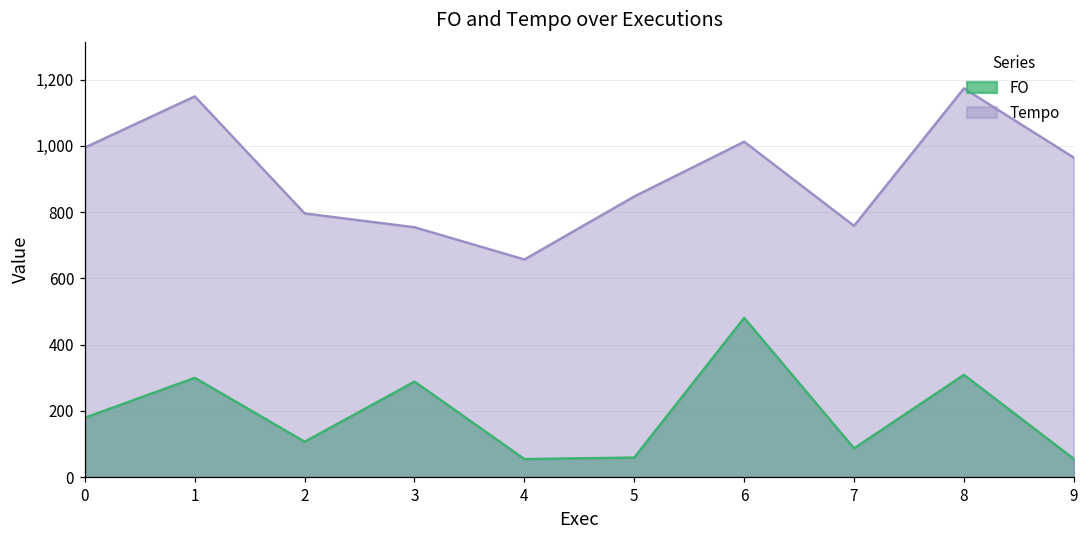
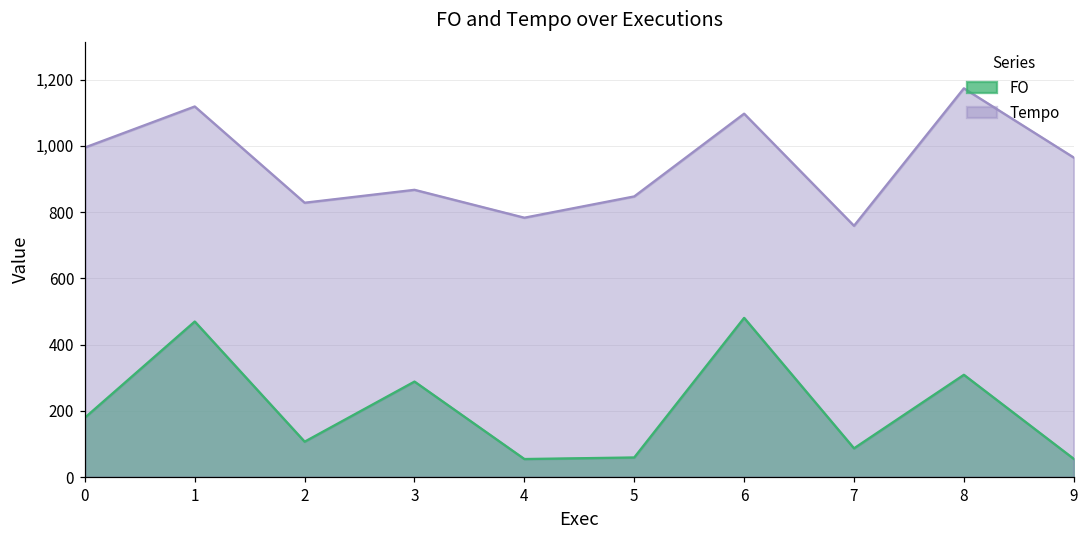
  {
    "FO": {
      "0": "180",
-     "1": "300",
+     "1": "470",
      "2": "110",
      "3": "290",
      "4": "50",
      "5": "60",
      "6": "480",
      "7": "90",
      "8": "310",
      "9": "60"
    },
    "Tempo": {
      "0": "990",
-     "1": "1,150",
-     "2": "800",
-     "3": "750",
-     "4": "660",
+     "1": "1,120",
+     "2": "830",
+     "3": "870",
+     "4": "780",
      "5": "850",
-     "6": "1,010",
+     "6": "1,100",
      "7": "760",
      "8": "1,170",
      "9": "960"
    }
  }
